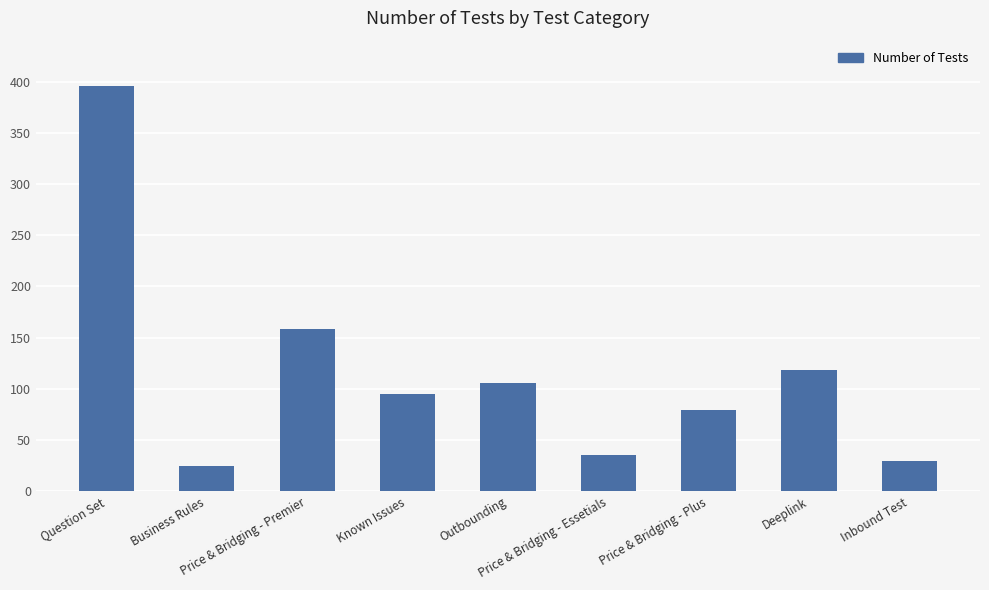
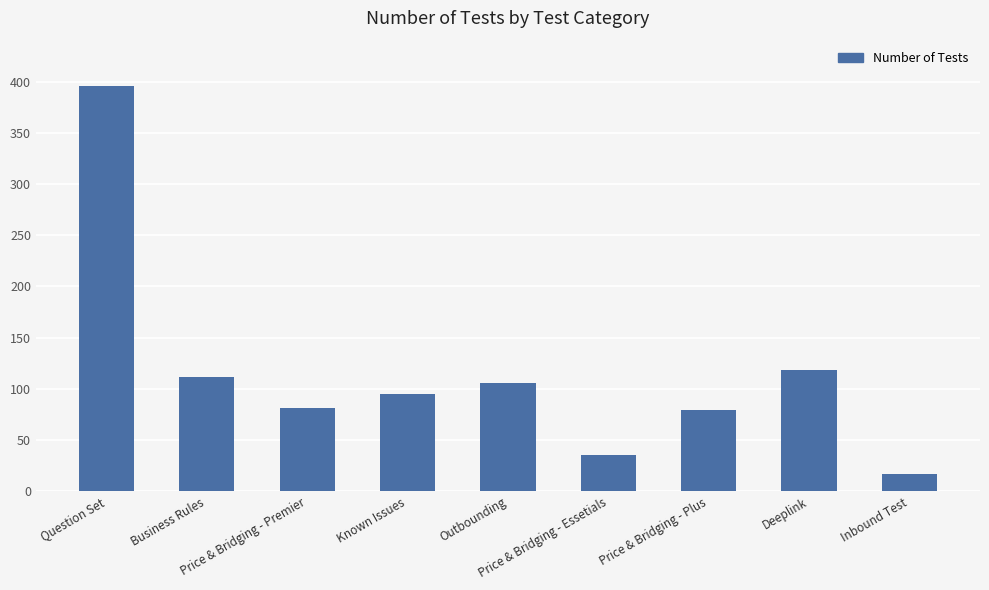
  {
    "Question Set": 396,
-   "Business Rules": 25,
-   "Price & Bridging - Premier": 158,
+   "Business Rules": 112,
+   "Price & Bridging - Premier": 81,
    "Known Issues": 95,
    "Outbounding": 106,
    "Price & Bridging - Essetials": 35,
    "Price & Bridging - Plus": 79,
    "Deeplink": 118,
-   "Inbound Test": 30
+   "Inbound Test": 17
  }
